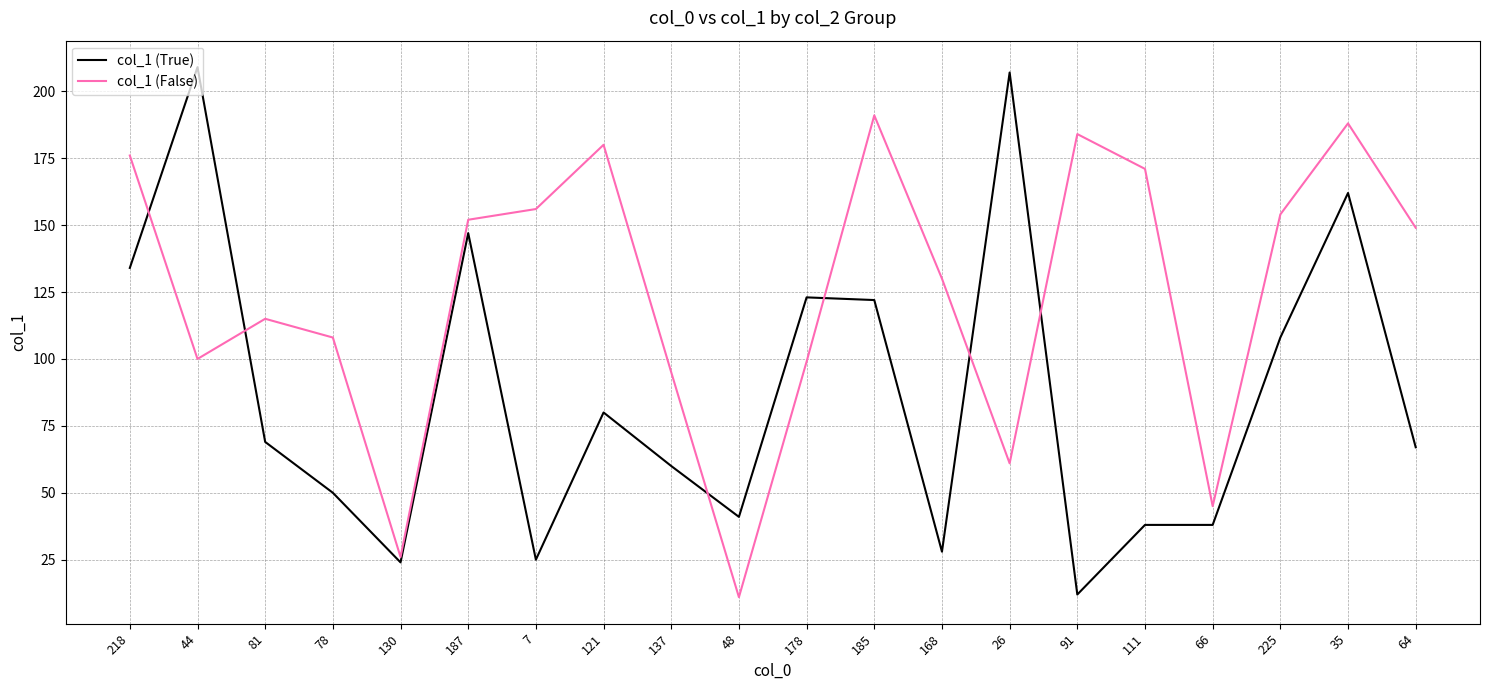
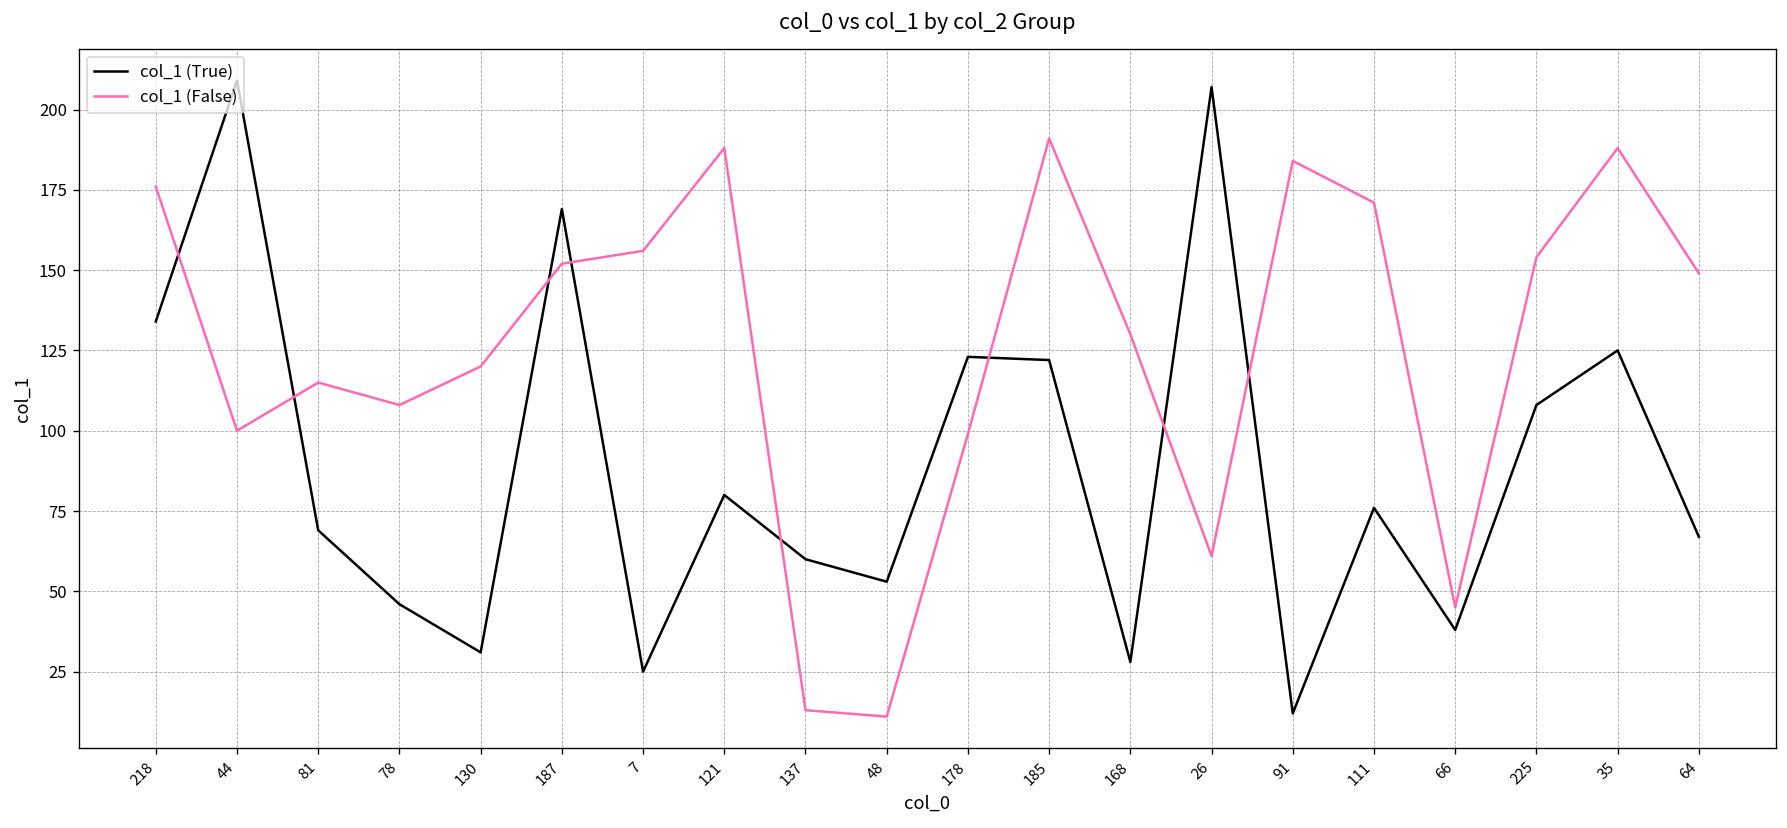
  {
    "col_1 (True)": {
      "218": 134,
      "81": 69,
-     "78": 50,
-     "130": 24,
-     "187": 147,
+     "78": 46,
+     "130": 31,
+     "187": 169,
      "7": 25,
      "121": 80,
      "137": 60,
-     "48": 41,
+     "48": 53,
      "178": 123,
      "185": 122,
      "168": 28,
      "26": 207,
      "91": 12,
-     "111": 38,
+     "111": 76,
      "66": 38,
      "225": 108,
-     "35": 162,
+     "35": 125,
      "64": 67
    },
    "col_1 (False)": {
      "218": 176,
      "44": 100,
      "81": 115,
      "78": 108,
-     "130": 26,
+     "130": 120,
      "187": 152,
      "7": 156,
-     "121": 180,
-     "137": 95,
+     "121": 188,
+     "137": 13,
      "48": 11,
      "178": 99,
      "185": 191,
      "168": 130,
      "26": 61,
      "91": 184,
      "111": 171,
      "66": 45,
      "225": 154,
      "35": 188,
      "64": 149
    }
  }
